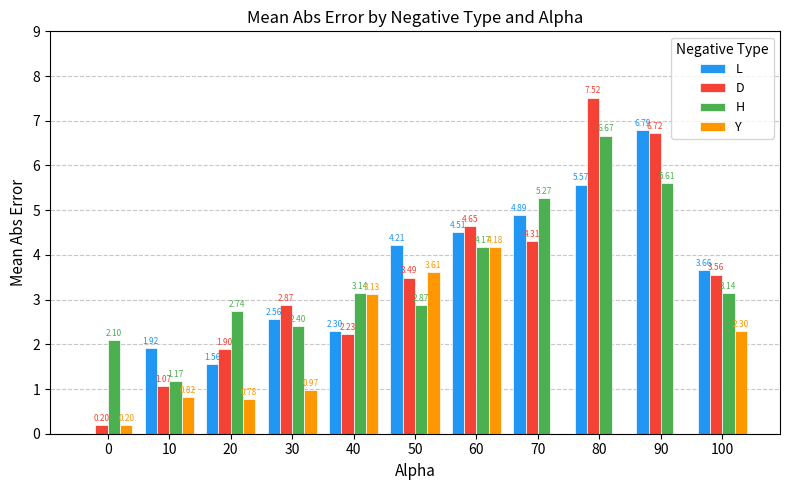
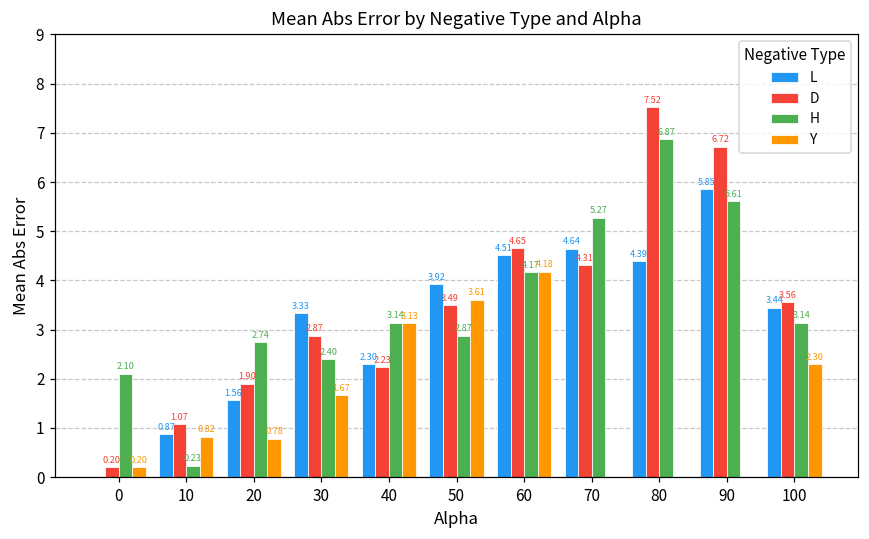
  {
    "L": {
-     "10": 1.92,
+     "10": 0.87,
      "20": 1.56,
-     "30": 2.56,
-     "50": 4.21,
+     "30": 3.33,
+     "50": 3.92,
      "60": 4.51,
-     "70": 4.89,
-     "80": 5.57,
-     "90": 6.79,
-     "100": 3.66
+     "70": 4.64,
+     "80": 4.39,
+     "90": 5.85,
+     "100": 3.44
    },
    "D": {
      "0": 0.20,
      "10": 1.07,
      "20": 1.90,
      "30": 2.87,
      "50": 3.49,
      "60": 4.65,
      "70": 4.31,
      "80": 7.52,
      "90": 6.72,
      "100": 3.56
    },
    "H": {
      "0": 2.10,
-     "10": 1.17,
+     "10": 0.23,
      "20": 2.74,
      "30": 2.40,
      "50": 2.87,
      "70": 5.27,
-     "80": 6.67,
+     "80": 6.87,
      "90": 5.61,
      "100": 3.14
    },
    "Y": {
      "0": 0.20,
      "10": 0.82,
      "20": 0.78,
-     "30": 0.97,
+     "30": 1.67,
      "50": 3.61,
      "100": 2.30
    }
  }
